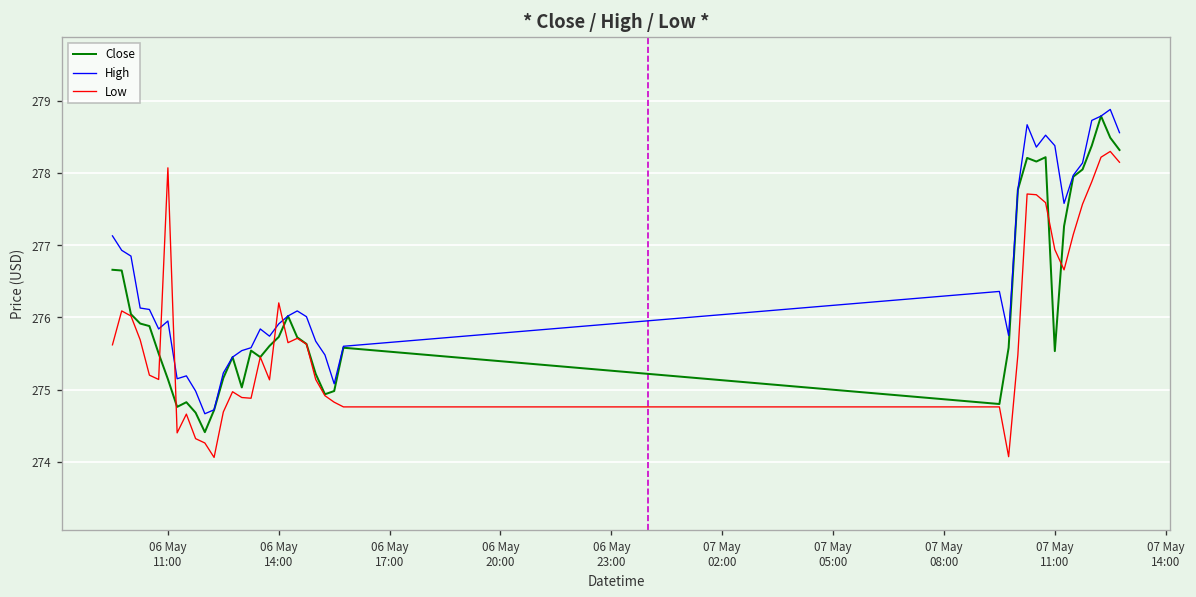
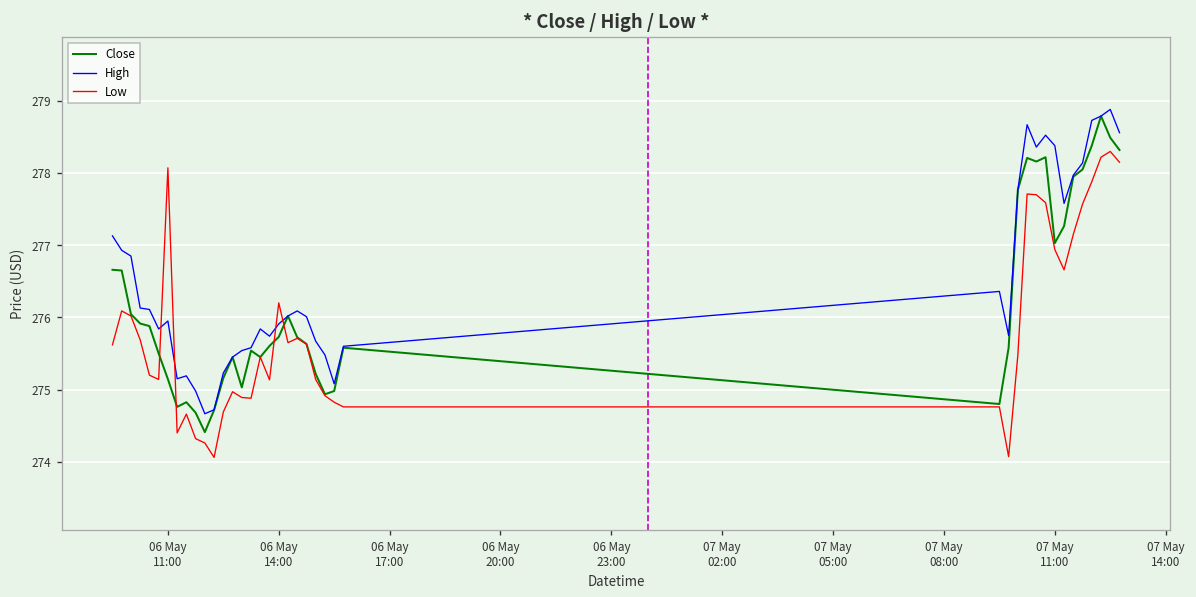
  {
    "Close": {
      "06 May 11:00": 275.1,
      "06 May 14:00": 275.7,
-     "07 May 11:00": 275.5
+     "07 May 11:00": 277.0
    },
    "High": {
      "06 May 11:00": 276.0,
      "06 May 14:00": 275.9,
      "07 May 11:00": 278.4
    },
    "Low": {
      "06 May 11:00": 278.1,
      "06 May 14:00": 276.2,
      "07 May 11:00": 276.9
    }
  }
